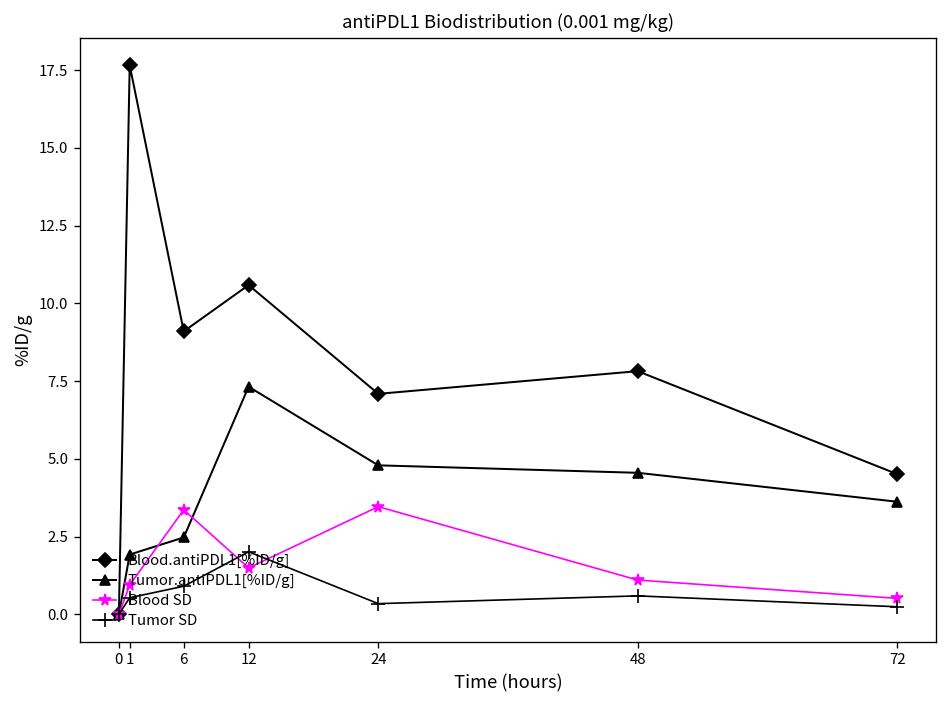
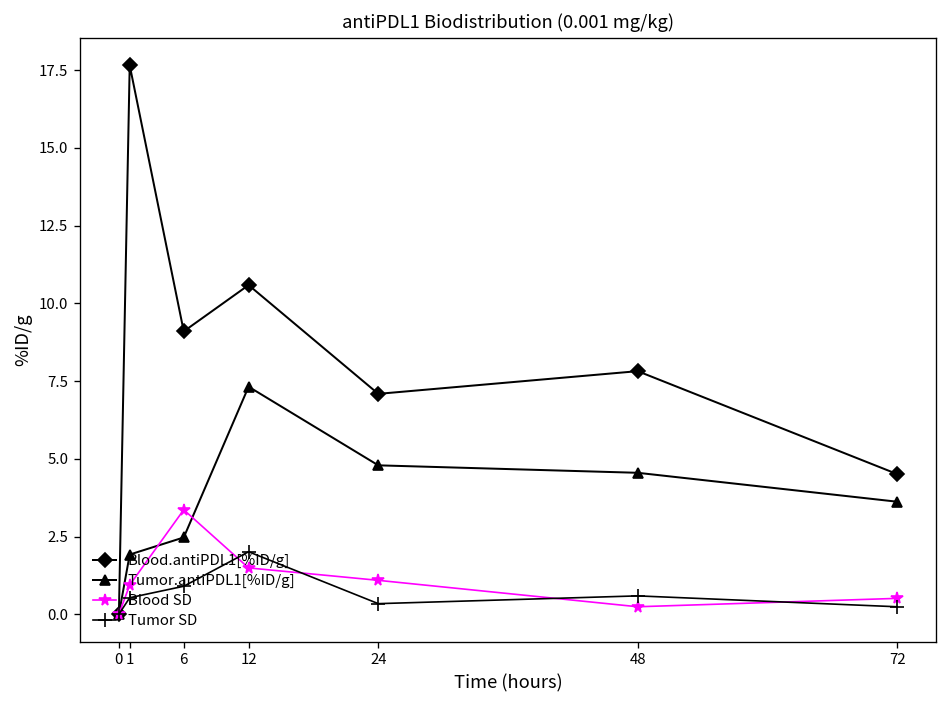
  {
    "Blood SD": {
      "1": 0.9,
      "6": 3.4,
      "12": 1.5,
-     "24": 3.5,
-     "48": 1.1,
+     "24": 1.1,
+     "48": 0.2,
      "72": 0.5
    }
  }
